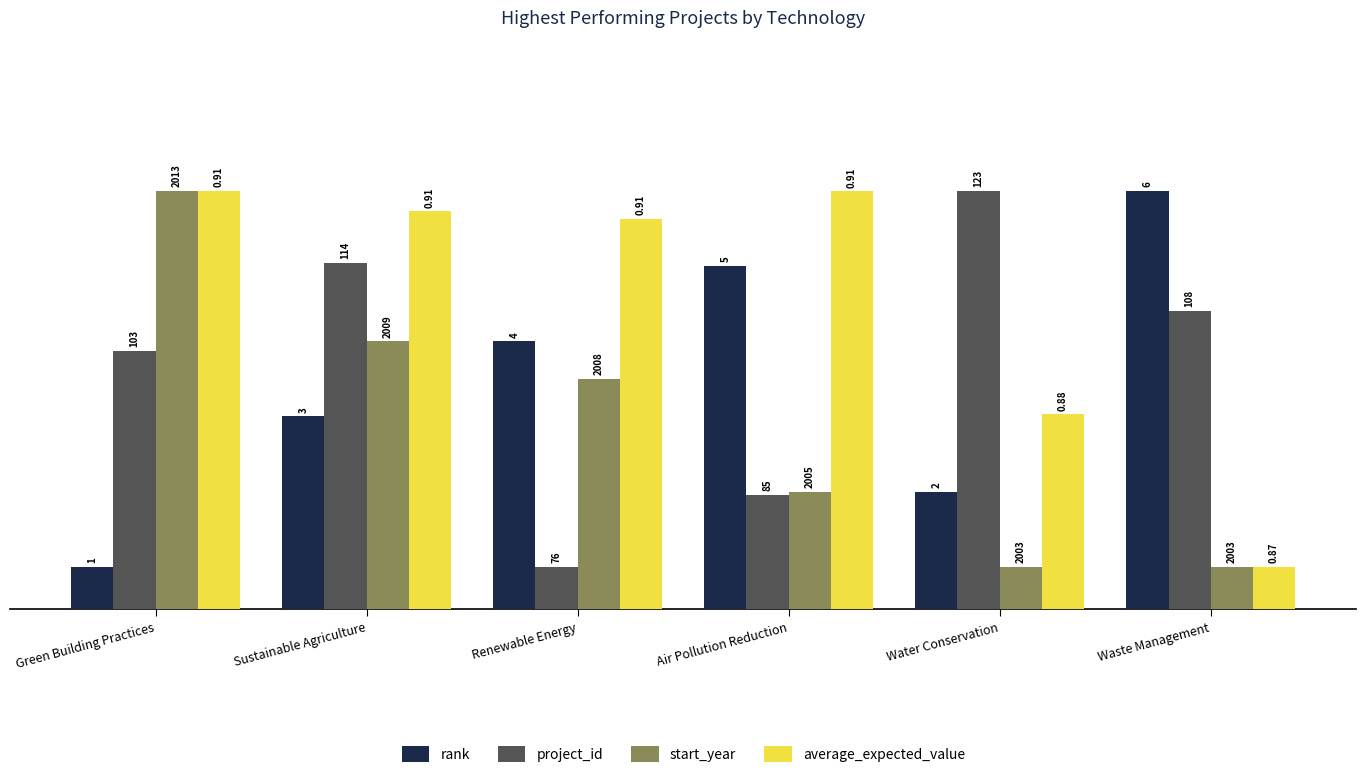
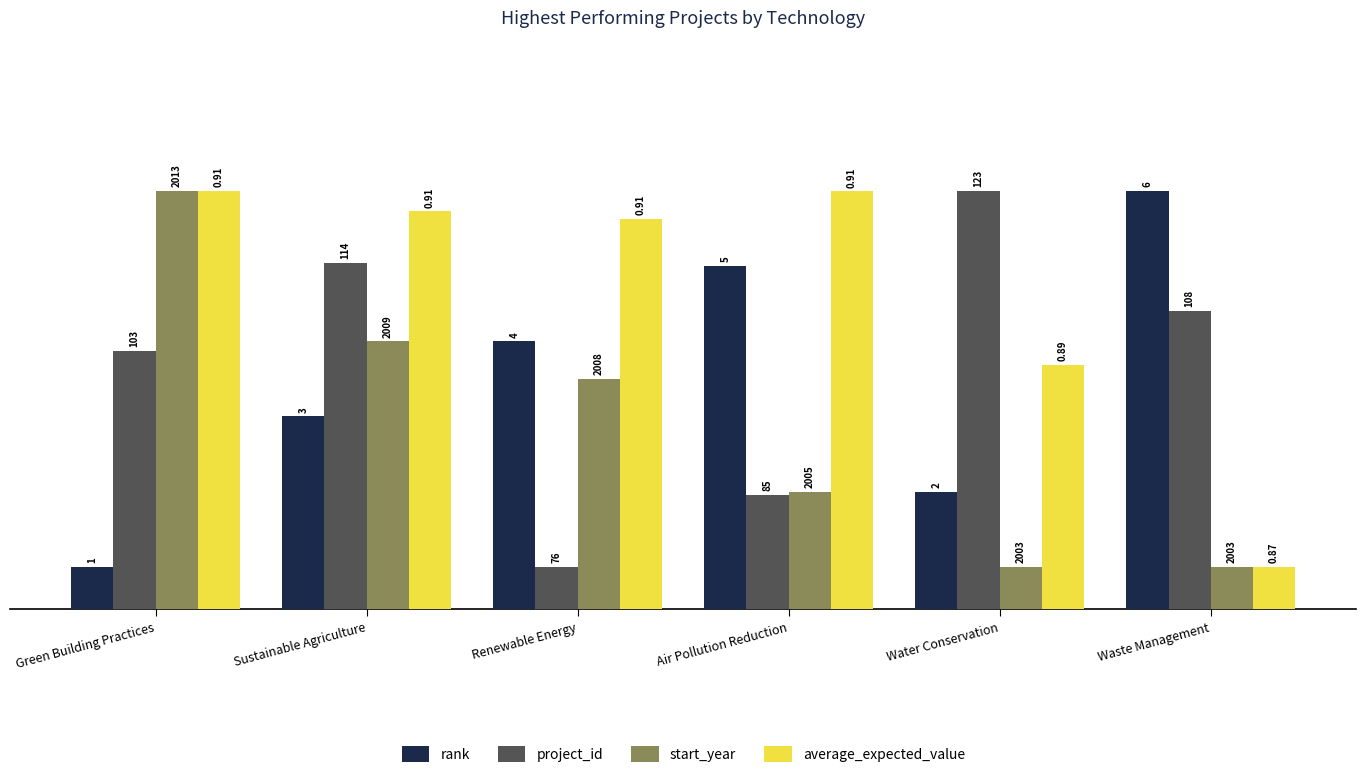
  {
    "rank": {
      "Green Building Practices": 1
    },
    "average_expected_value": {
-     "Water Conservation": 0.88
+     "Water Conservation": 0.89
    }
  }
